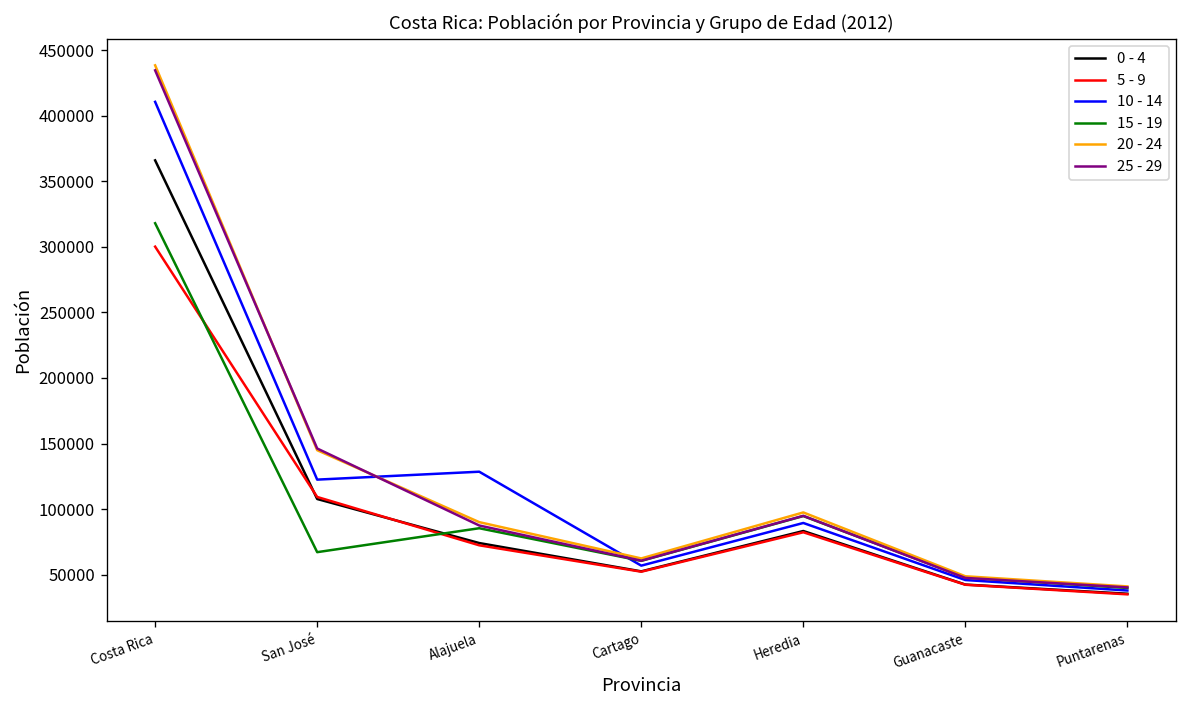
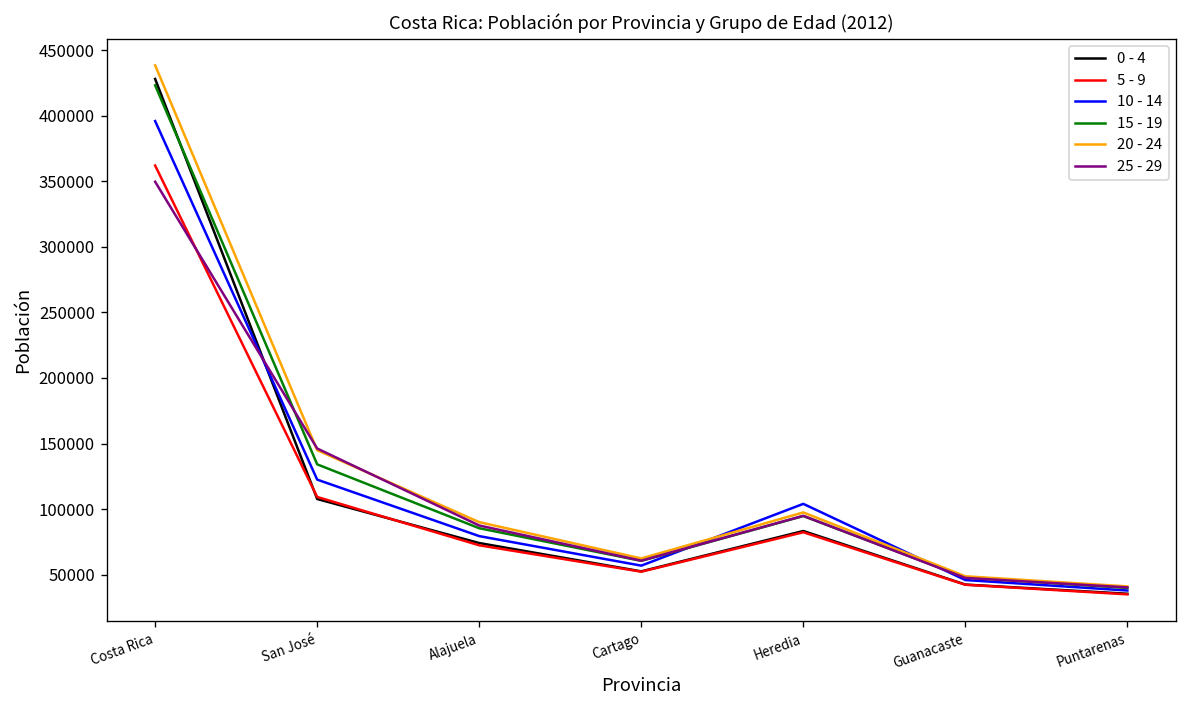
  {
    "0 - 4": {
-     "Costa Rica": 366000
+     "Costa Rica": 428000
    },
    "5 - 9": {
-     "Costa Rica": 300000
+     "Costa Rica": 362000
    },
    "10 - 14": {
-     "Costa Rica": 410000,
+     "Costa Rica": 396000,
      "San José": 122000,
-     "Alajuela": 129000,
+     "Alajuela": 79000,
      "Cartago": 57000,
-     "Heredia": 89000
+     "Heredia": 104000
    },
    "15 - 19": {
-     "Costa Rica": 318000,
-     "San José": 67000
+     "Costa Rica": 423000,
+     "San José": 134000
    },
    "20 - 24": {
      "Costa Rica": 438000,
      "Alajuela": 90000,
      "Heredia": 97000
    },
    "25 - 29": {
-     "Costa Rica": 435000
+     "Costa Rica": 350000
    }
  }
